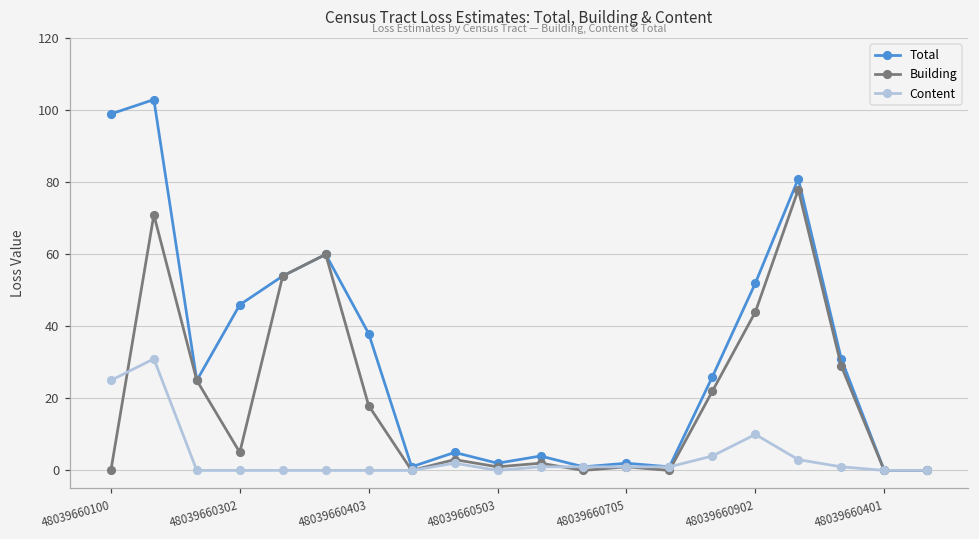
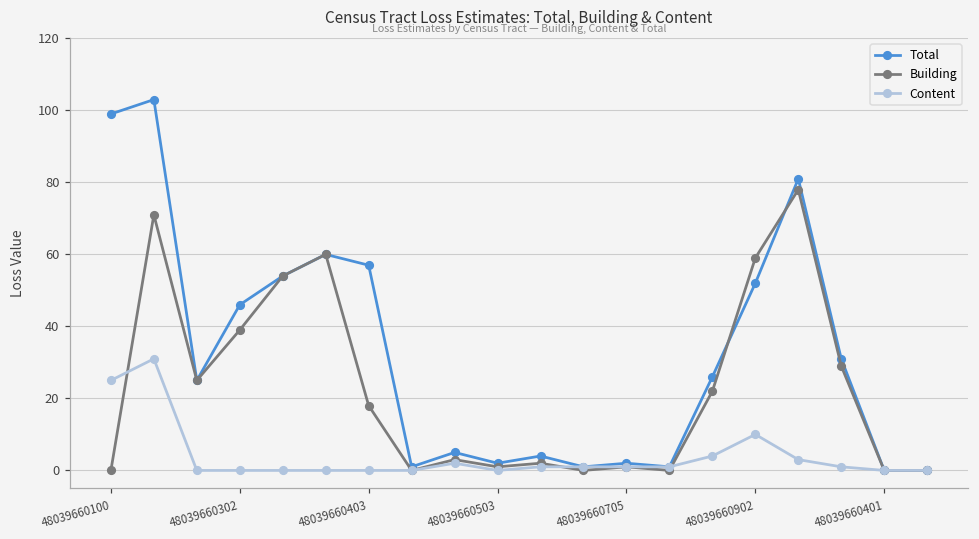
  {
    "Total": {
      "48039660100": 99,
      "48039660302": 46,
-     "48039660403": 38,
+     "48039660403": 57,
      "48039660503": 2,
      "48039660705": 2,
      "48039660902": 52
    },
    "Building": {
      "48039660100": 0,
-     "48039660302": 5,
+     "48039660302": 39,
      "48039660403": 18,
      "48039660503": 1,
-     "48039660902": 44
+     "48039660902": 59
    },
    "Content": {
      "48039660100": 25,
      "48039660302": 0,
      "48039660403": 0,
      "48039660503": 0,
      "48039660902": 10
    }
  }
